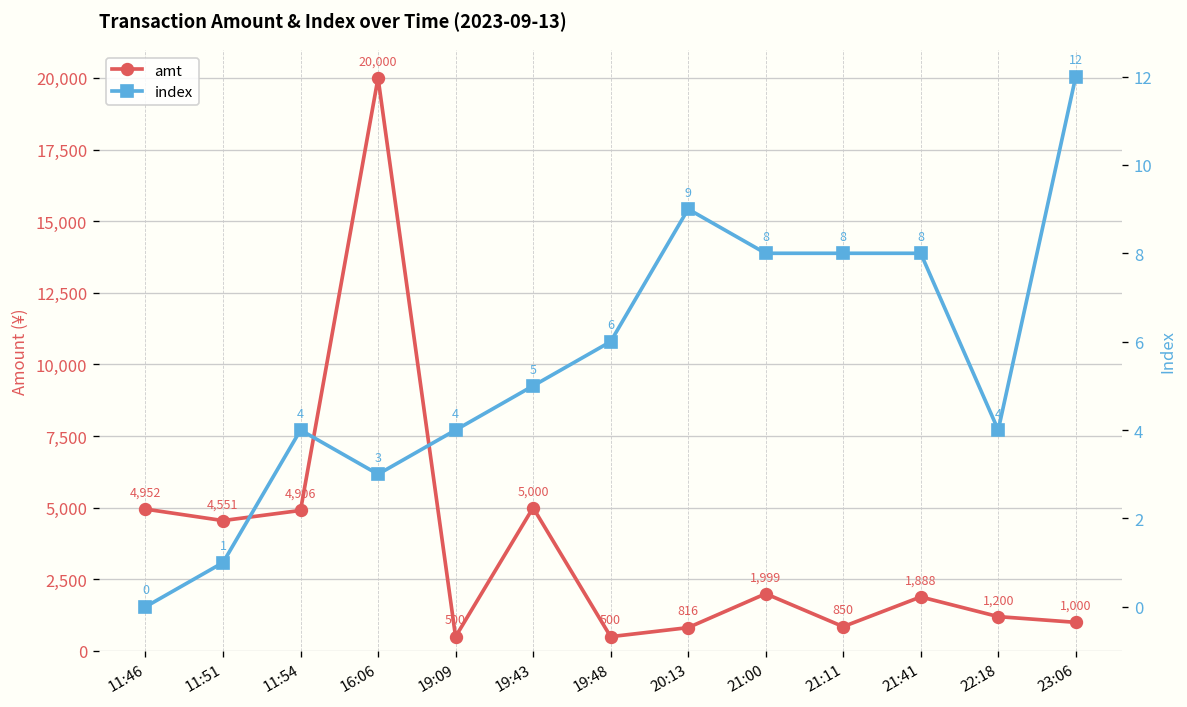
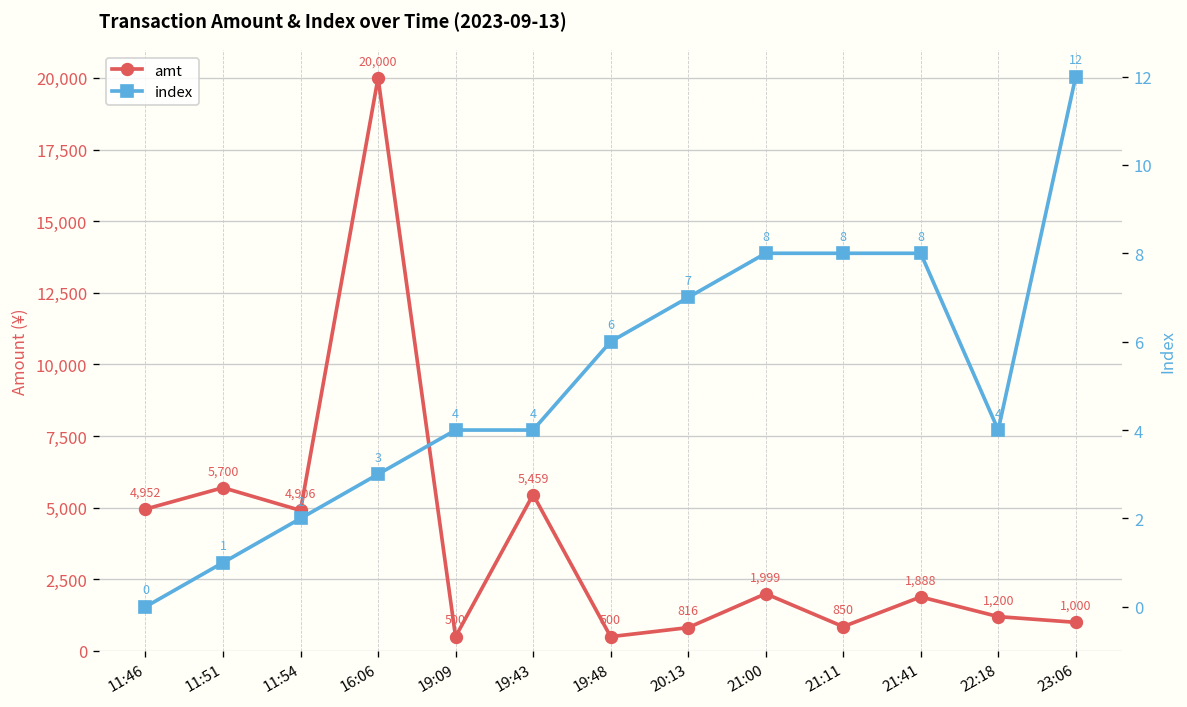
  {
    "amt": {
      "11:46": "4,952",
-     "11:51": "4,551",
+     "11:51": "5,700",
      "11:54": "4,906",
      "16:06": "20,000",
      "19:09": "500",
-     "19:43": "5,000",
+     "19:43": "5,459",
      "19:48": "500",
      "20:13": "816",
      "21:00": "1,999",
      "21:11": "850",
      "21:41": "1,888",
      "22:18": "1,200",
      "23:06": "1,000"
    },
    "index": {
      "11:46": "0",
      "11:51": "1",
-     "11:54": "4",
+     "11:54": "2",
      "16:06": "3",
      "19:09": "4",
-     "19:43": "5",
+     "19:43": "4",
      "19:48": "6",
-     "20:13": "9",
+     "20:13": "7",
      "21:00": "8",
      "21:11": "8",
      "21:41": "8",
      "22:18": "4",
      "23:06": "12"
    }
  }
